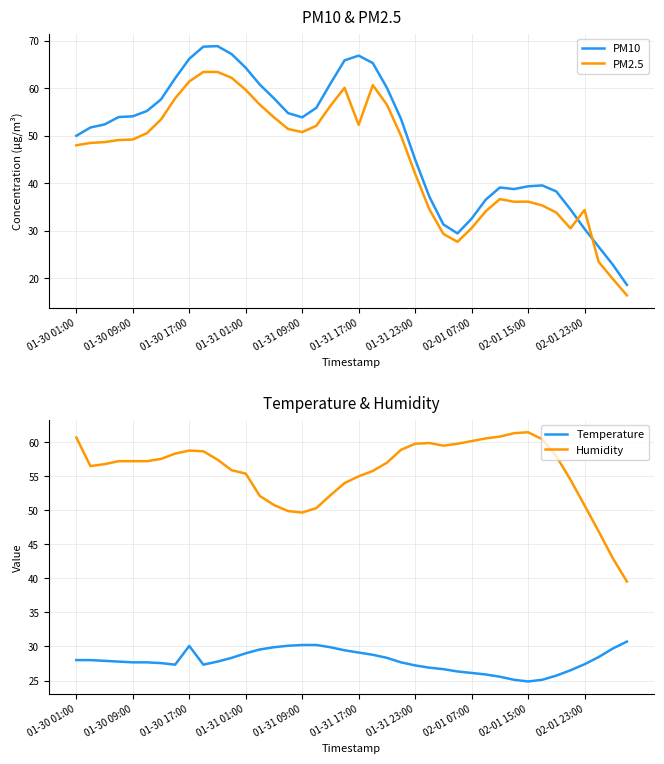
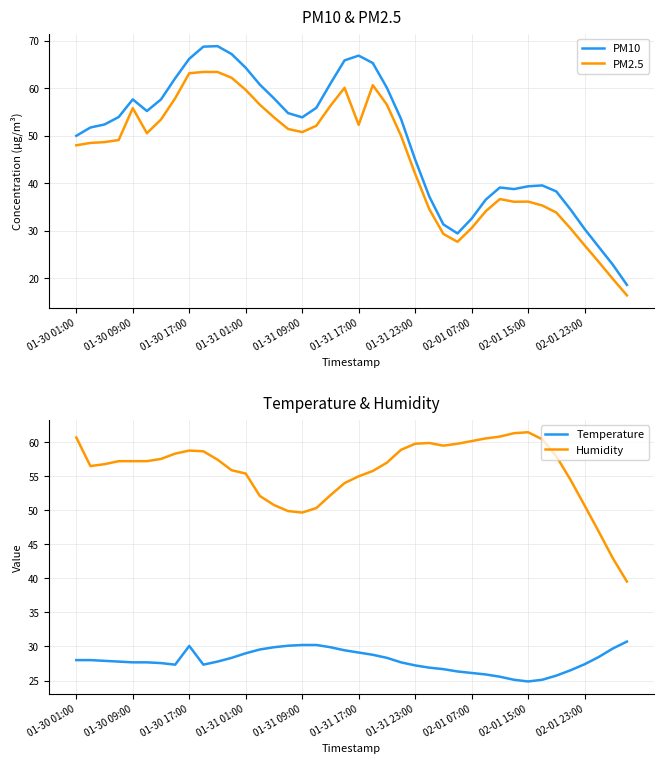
  {
    "PM10 & PM2.5": {
      "PM10": {
        "01-30 01:00": 50,
-       "01-30 09:00": 54,
+       "01-30 09:00": 58,
        "01-30 17:00": 66,
        "01-31 01:00": 64,
        "01-31 09:00": 54,
        "01-31 17:00": 67,
        "01-31 23:00": 45,
        "02-01 07:00": 33,
        "02-01 15:00": 39,
        "02-01 23:00": 30
      },
      "PM2.5": {
        "01-30 01:00": 48,
-       "01-30 09:00": 49,
-       "01-30 17:00": 61,
+       "01-30 09:00": 56,
+       "01-30 17:00": 63,
        "01-31 01:00": 60,
        "01-31 09:00": 51,
        "01-31 17:00": 52,
        "01-31 23:00": 42,
        "02-01 07:00": 31,
        "02-01 15:00": 36,
-       "02-01 23:00": 34
+       "02-01 23:00": 27
      }
    },
    "Temperature & Humidity": {
      "Temperature": {
        "01-30 01:00": 28,
        "01-30 09:00": 28,
        "01-30 17:00": 30,
        "01-31 01:00": 29,
        "01-31 09:00": 30,
        "01-31 17:00": 29,
        "01-31 23:00": 27,
        "02-01 07:00": 26,
        "02-01 15:00": 25,
        "02-01 23:00": 27
      },
      "Humidity": {
        "01-30 01:00": 61,
        "01-30 09:00": 57,
        "01-30 17:00": 59,
        "01-31 01:00": 55,
        "01-31 09:00": 50,
        "01-31 17:00": 55,
        "01-31 23:00": 60,
        "02-01 07:00": 60,
        "02-01 15:00": 61,
        "02-01 23:00": 51
      }
    }
  }
